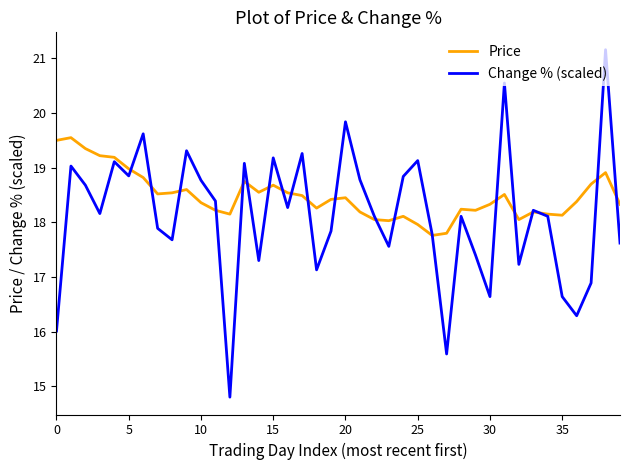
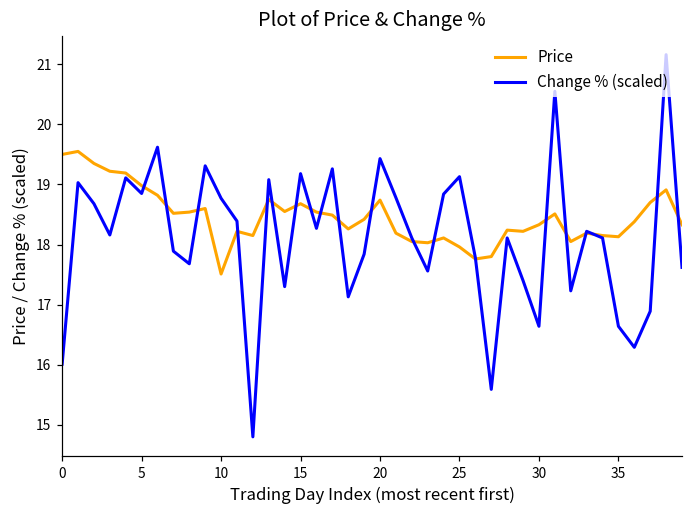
  {
    "Price": {
      "0": 19.5,
      "5": 19.0,
-     "10": 18.4,
+     "10": 17.5,
      "15": 18.7,
-     "20": 18.5,
+     "20": 18.7,
      "25": 18.0,
      "30": 18.3,
      "35": 18.1
    },
    "Change % (scaled)": {
      "0": 16.0,
      "5": 18.9,
      "10": 18.8,
      "15": 19.2,
-     "20": 19.8,
+     "20": 19.4,
      "25": 19.1,
      "30": 16.6,
      "35": 16.6
    }
  }
